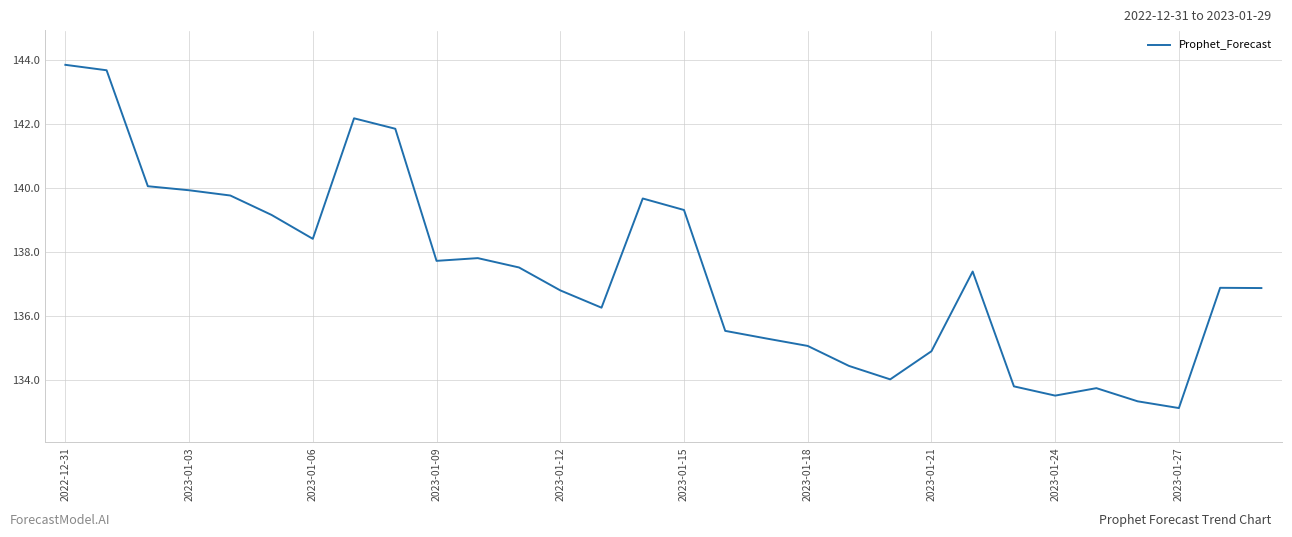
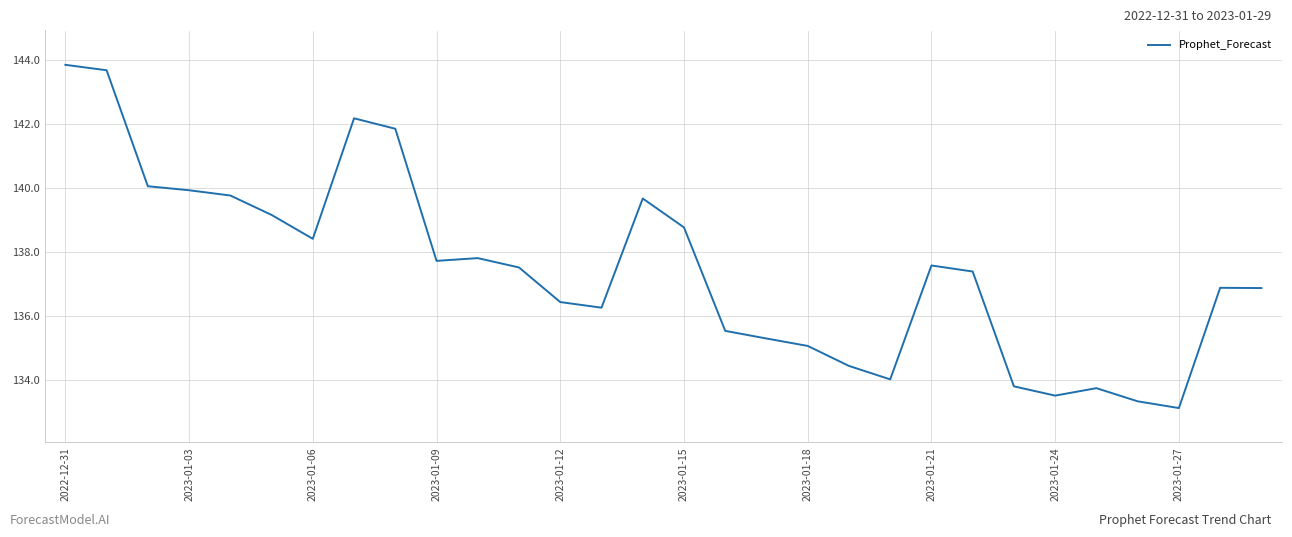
  {
    "2022-12-31": 143.8,
    "2023-01-03": 139.9,
    "2023-01-06": 138.4,
    "2023-01-09": 137.7,
-   "2023-01-12": 136.8,
-   "2023-01-15": 139.3,
+   "2023-01-12": 136.4,
+   "2023-01-15": 138.8,
    "2023-01-18": 135.1,
-   "2023-01-21": 134.9,
+   "2023-01-21": 137.6,
    "2023-01-24": 133.5,
    "2023-01-27": 133.1
  }
